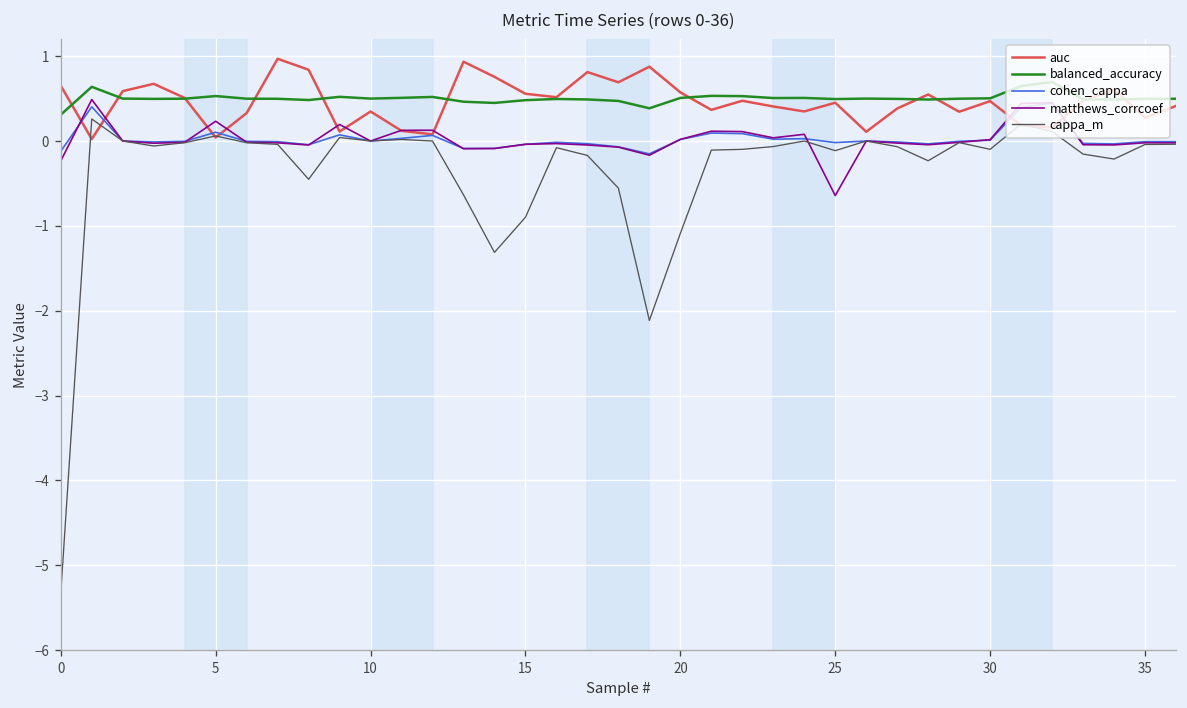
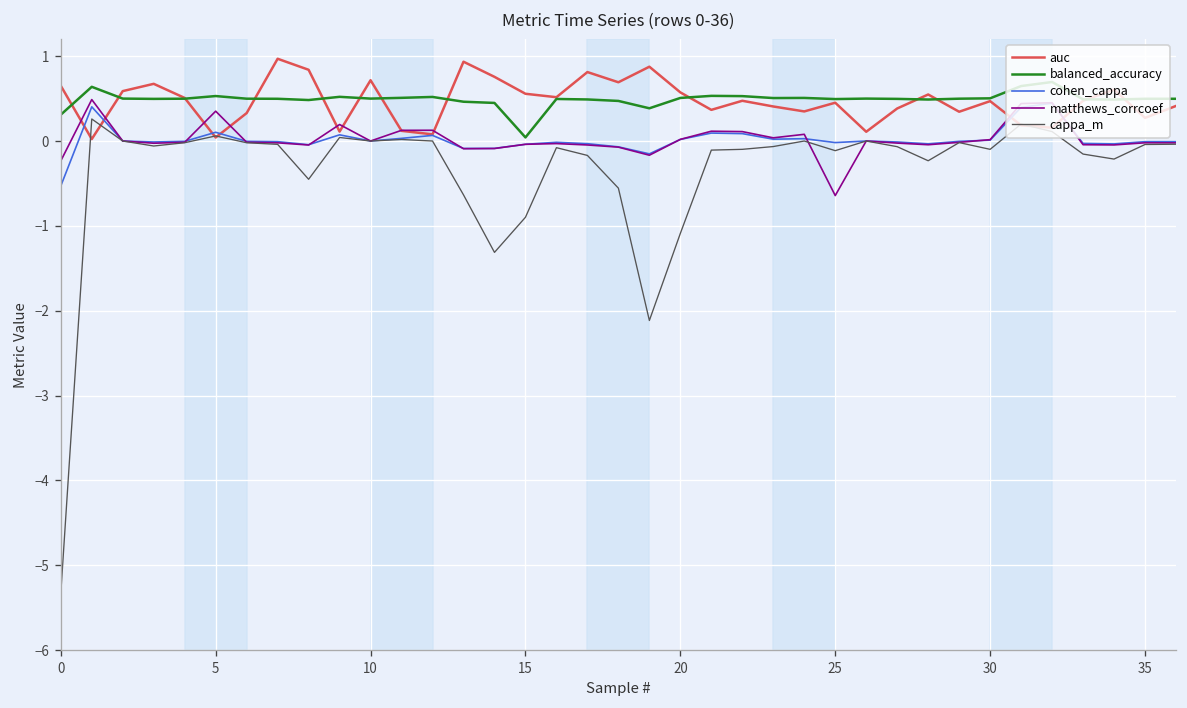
  {
    "auc": {
      "0": 0.7,
-     "10": 0.3,
+     "10": 0.7,
      "15": 0.6,
      "20": 0.6,
      "25": 0.5
    },
    "balanced_accuracy": {
      "0": 0.3,
      "5": 0.5,
      "10": 0.5,
-     "15": 0.5,
+     "15": 0.0,
      "20": 0.5,
      "25": 0.5
    },
    "cohen_cappa": {
-     "0": -0.1,
+     "0": -0.5,
      "5": 0.1,
      "25": 0.0
    },
    "matthews_corrcoef": {
      "0": -0.2,
-     "5": 0.2,
+     "5": 0.4,
      "25": -0.6
    },
    "cappa_m": {
      "0": -5.3,
      "15": -0.9,
      "20": -1.1,
      "25": -0.1,
      "30": -0.1
    }
  }
